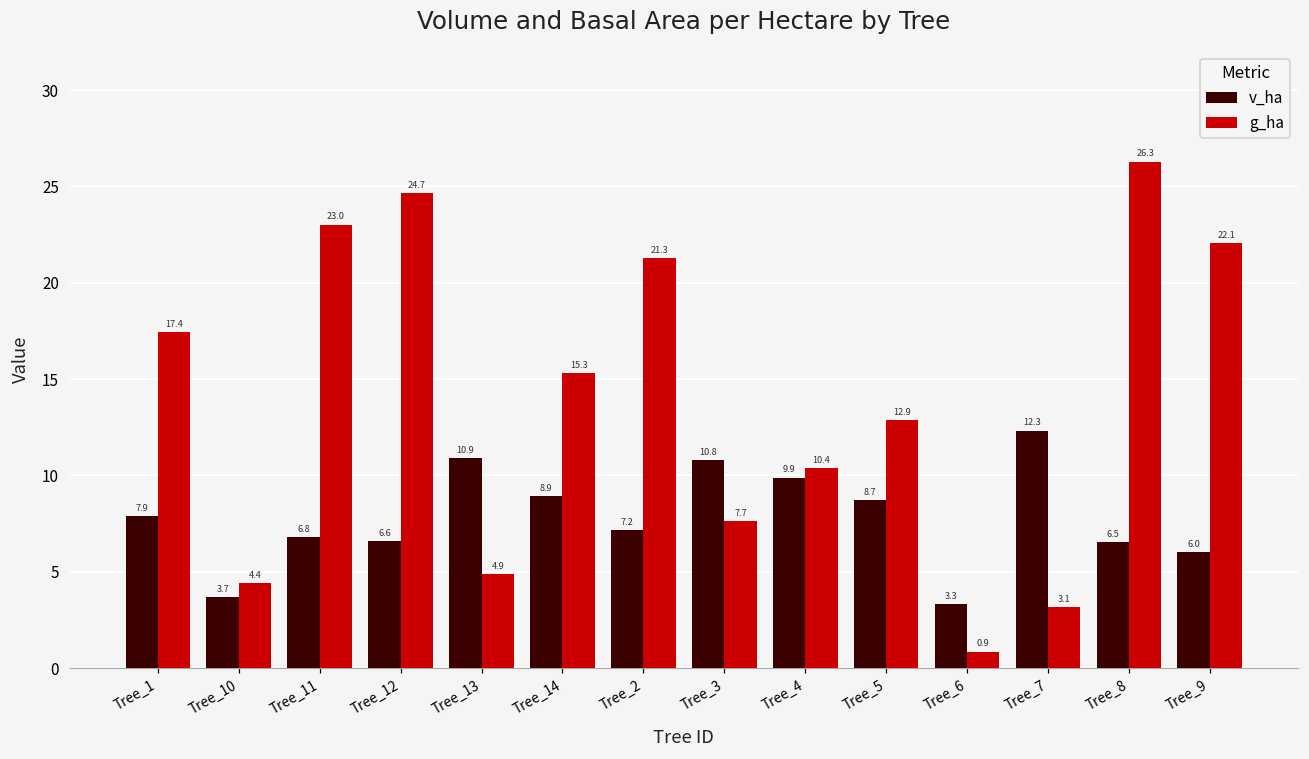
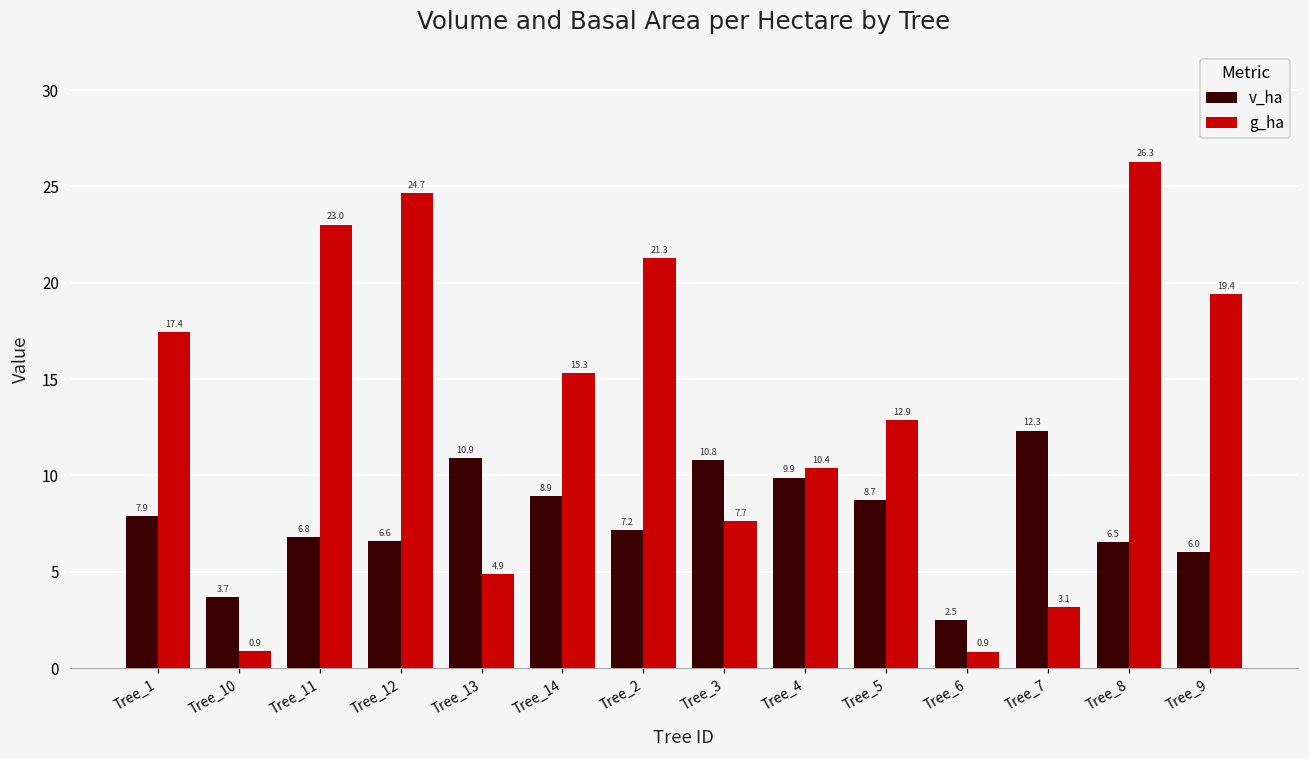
  {
    "v_ha": {
      "Tree_1": 7.9,
      "Tree_10": 3.7,
      "Tree_11": 6.8,
      "Tree_12": 6.6,
      "Tree_13": 10.9,
      "Tree_14": 8.9,
      "Tree_2": 7.2,
      "Tree_3": 10.8,
      "Tree_4": 9.9,
      "Tree_5": 8.7,
-     "Tree_6": 3.3,
+     "Tree_6": 2.5,
      "Tree_7": 12.3,
      "Tree_8": 6.5,
      "Tree_9": 6.0
    },
    "g_ha": {
      "Tree_1": 17.4,
-     "Tree_10": 4.4,
+     "Tree_10": 0.9,
      "Tree_11": 23.0,
      "Tree_12": 24.7,
      "Tree_13": 4.9,
      "Tree_14": 15.3,
      "Tree_2": 21.3,
      "Tree_3": 7.7,
      "Tree_4": 10.4,
      "Tree_5": 12.9,
      "Tree_6": 0.9,
      "Tree_7": 3.1,
      "Tree_8": 26.3,
-     "Tree_9": 22.1
+     "Tree_9": 19.4
    }
  }
